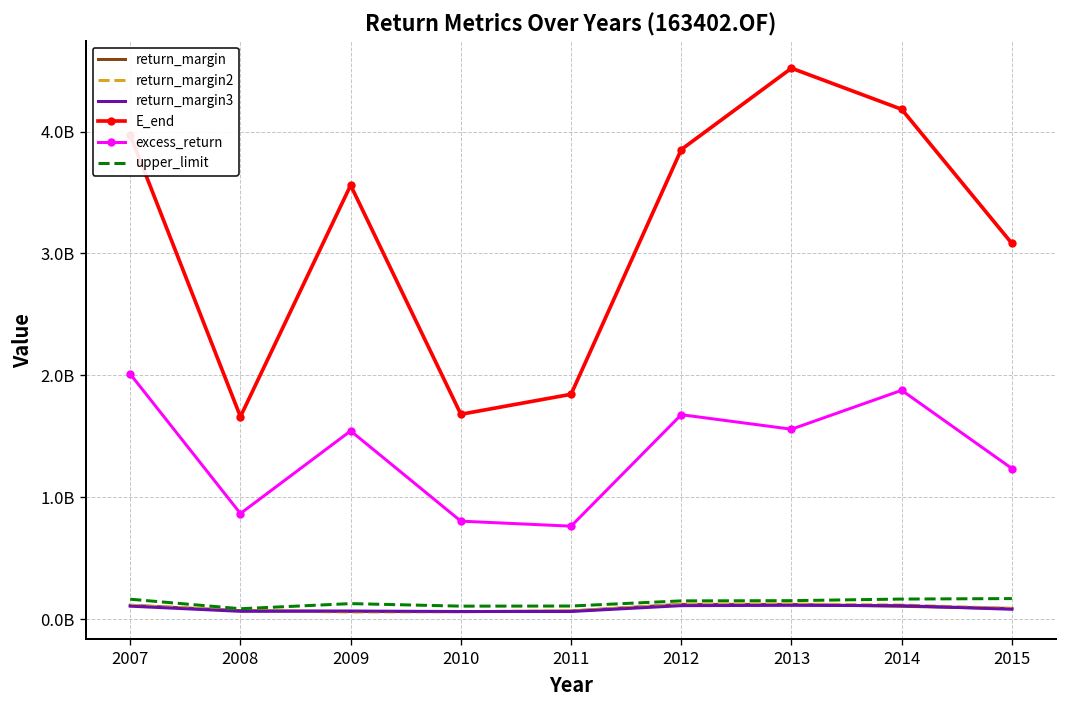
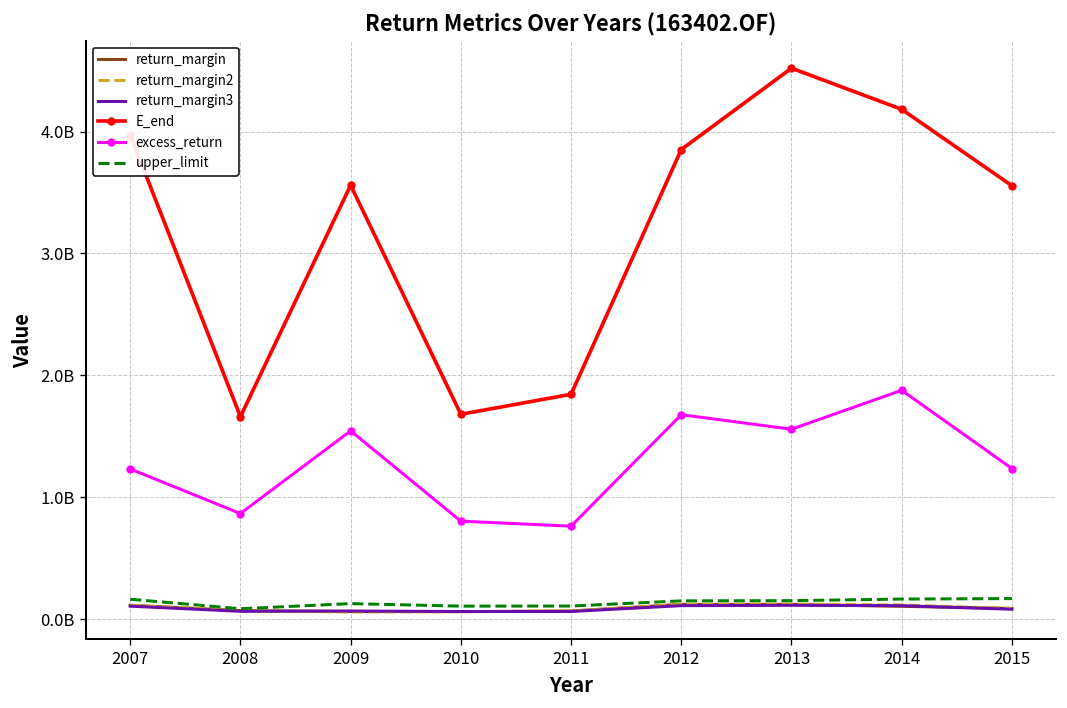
  {
    "E_end": {
      "2008": 1660000000,
      "2009": 3560000000,
      "2010": 1680000000,
      "2011": 1840000000,
      "2012": 3850000000,
      "2013": 4520000000,
      "2014": 4180000000,
-     "2015": 3080000000
+     "2015": 3560000000
    },
    "excess_return": {
-     "2007": 2010000000,
+     "2007": 1230000000,
      "2008": 870000000,
      "2009": 1540000000,
      "2010": 800000000,
      "2011": 760000000,
      "2012": 1680000000,
      "2013": 1560000000,
      "2014": 1880000000,
      "2015": 1240000000
    },
    "upper_limit": {
      "2007": 160000000,
      "2009": 130000000,
      "2010": 110000000,
      "2011": 110000000,
      "2012": 150000000,
      "2013": 150000000,
      "2014": 160000000,
      "2015": 170000000
    }
  }
